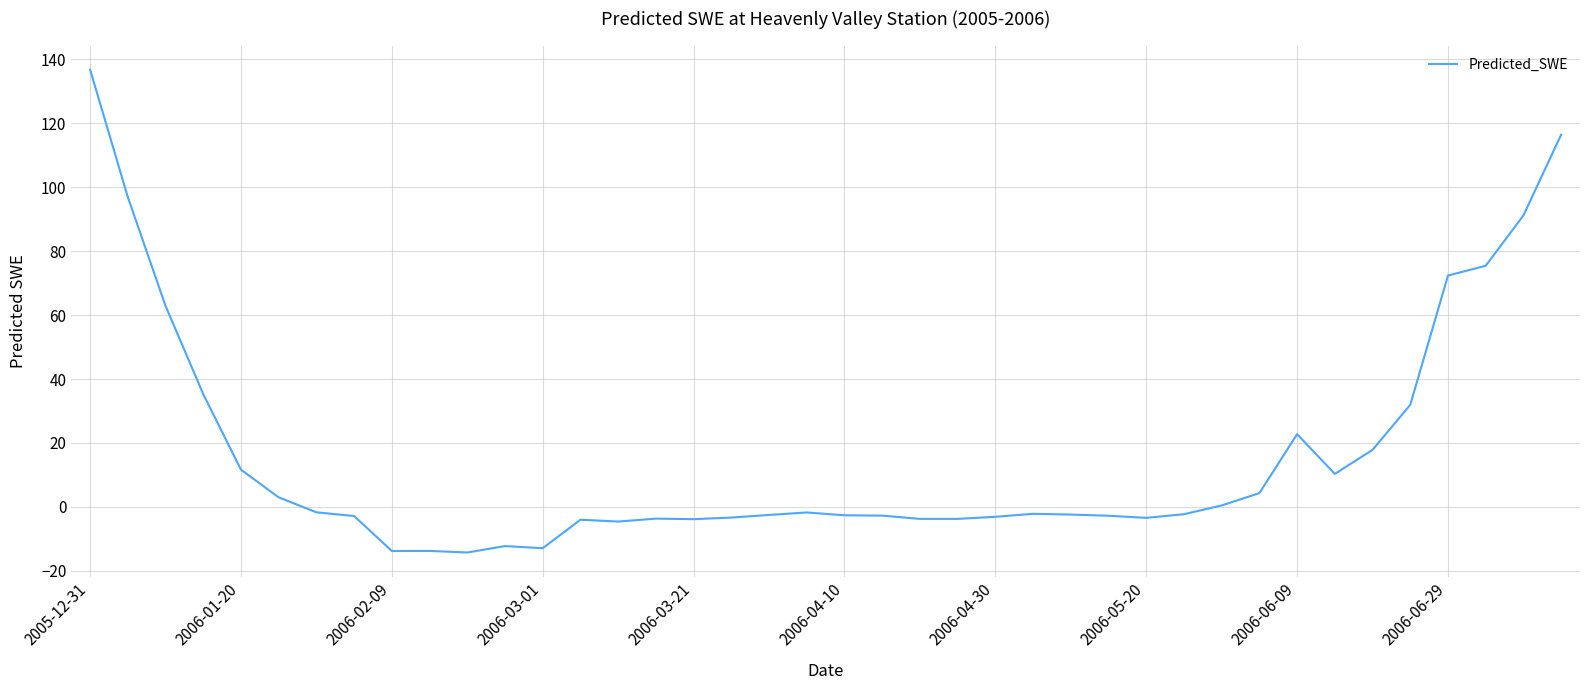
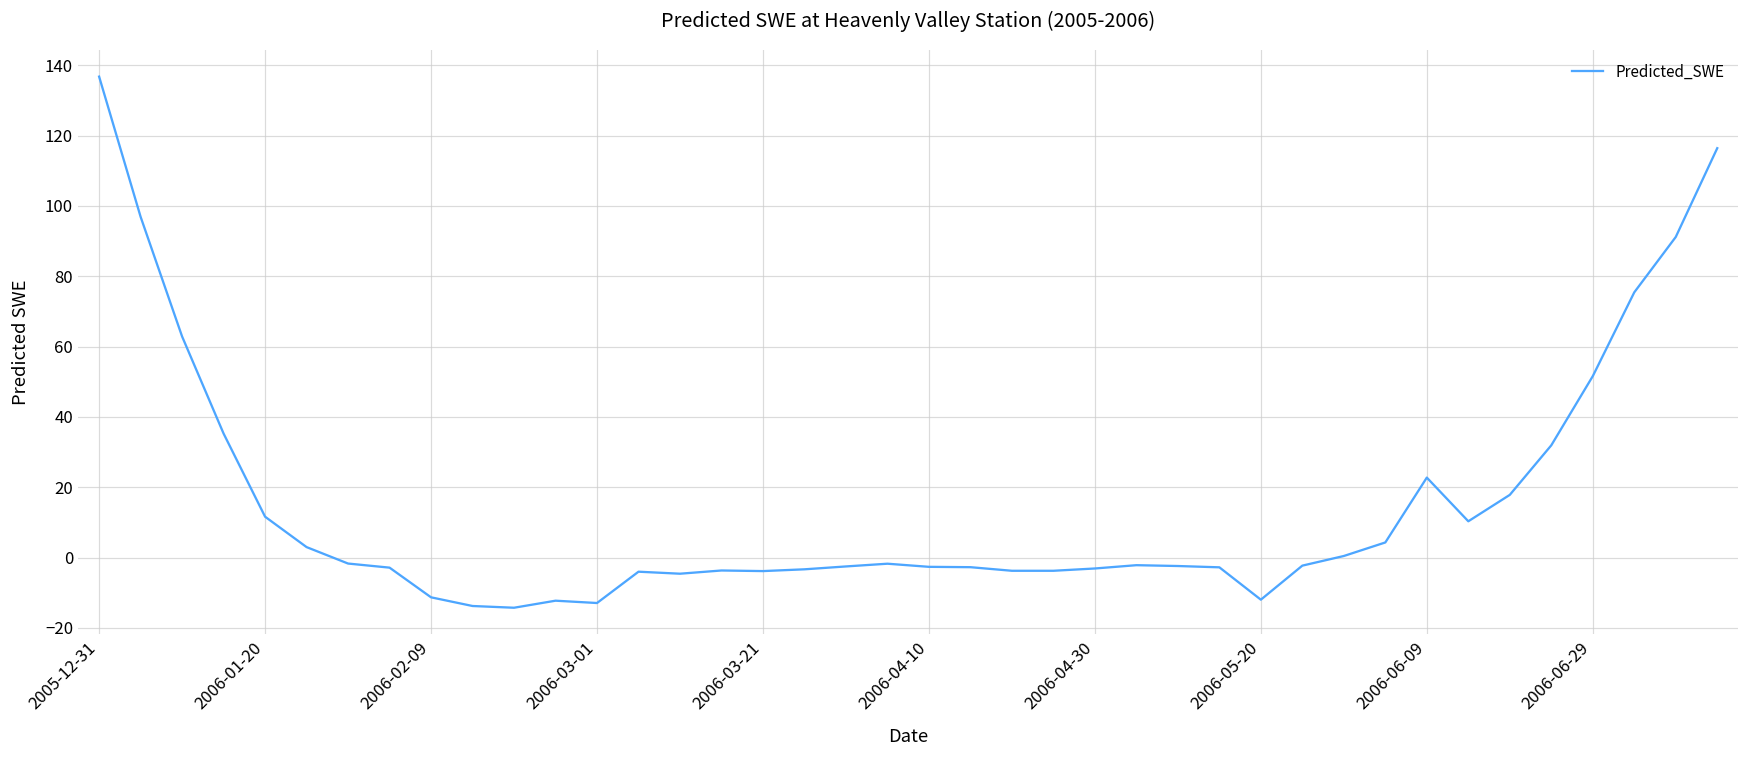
  {
    "2005-12-31": 137,
    "2006-01-20": 12,
-   "2006-02-09": -14,
+   "2006-02-09": -11,
    "2006-03-01": -13,
    "2006-03-21": -4,
    "2006-04-10": -3,
    "2006-04-30": -3,
-   "2006-05-20": -3,
+   "2006-05-20": -12,
    "2006-06-09": 23,
-   "2006-06-29": 72
+   "2006-06-29": 52
  }
